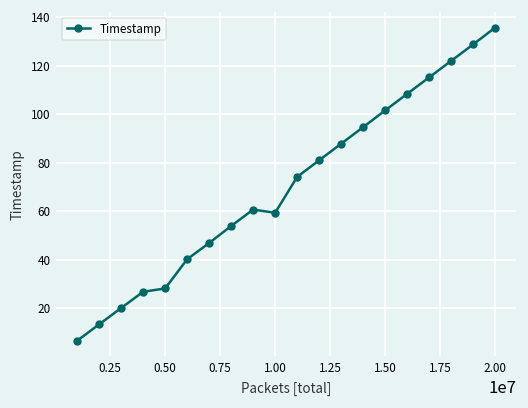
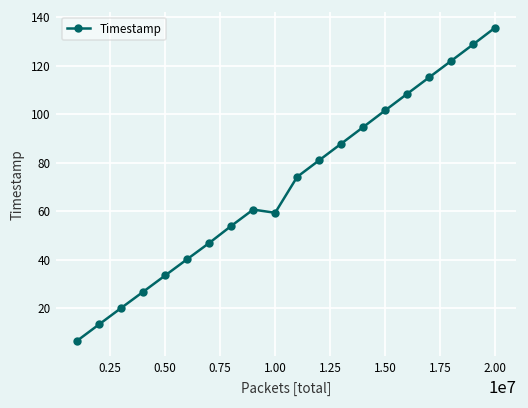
  {
-   "0.50": 28,
+   "0.50": 34,
    "1.00": 59,
    "1.50": 102,
    "2.00": 136
  }
